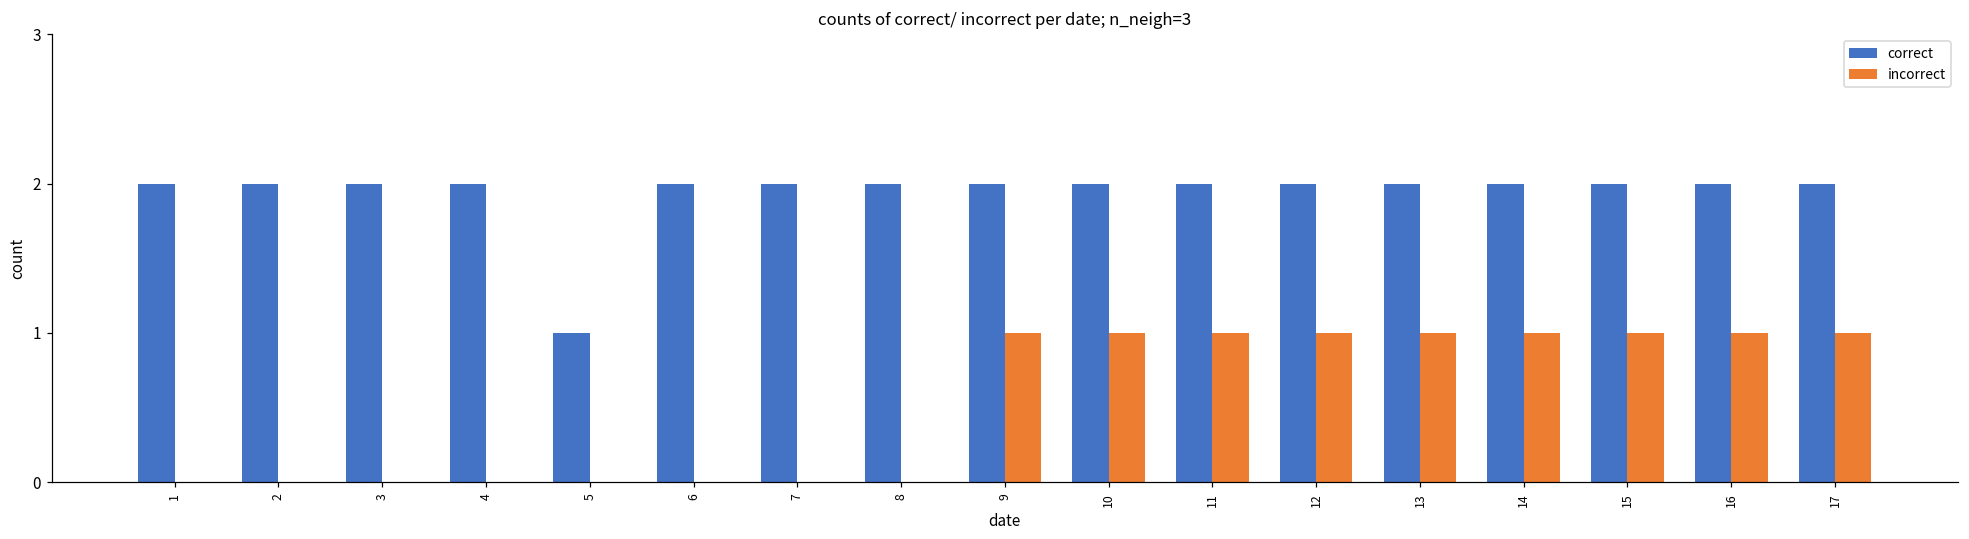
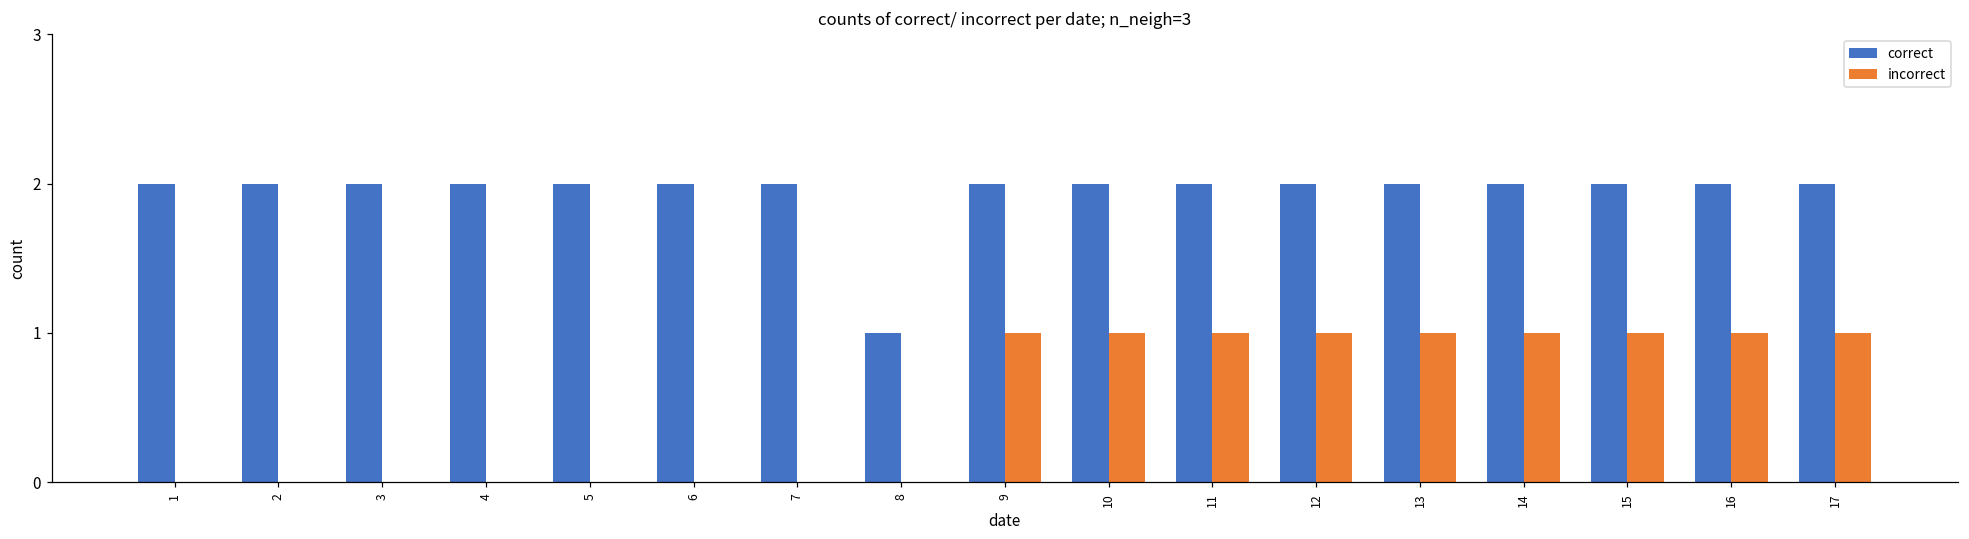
  {
    "correct": {
      "1": 2,
      "2": 2,
      "3": 2,
      "4": 2,
-     "5": 1,
+     "5": 2,
      "6": 2,
      "7": 2,
-     "8": 2,
+     "8": 1,
      "9": 2,
      "10": 2,
      "11": 2,
      "12": 2,
      "13": 2,
      "14": 2,
      "15": 2,
      "16": 2,
      "17": 2
    },
    "incorrect": {
      "1": 0,
      "2": 0,
      "3": 0,
      "4": 0,
      "5": 0,
      "6": 0,
      "7": 0,
      "8": 0,
      "9": 1,
      "10": 1,
      "11": 1,
      "12": 1,
      "13": 1,
      "14": 1,
      "15": 1,
      "16": 1,
      "17": 1
    }
  }
